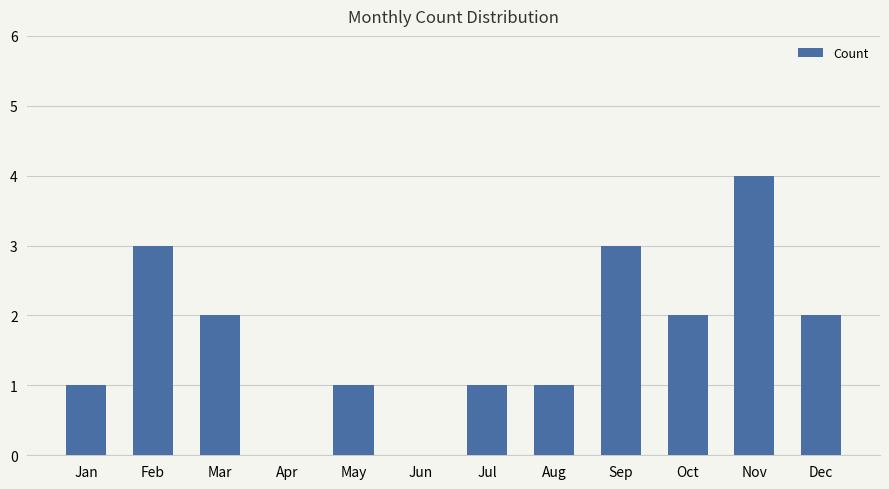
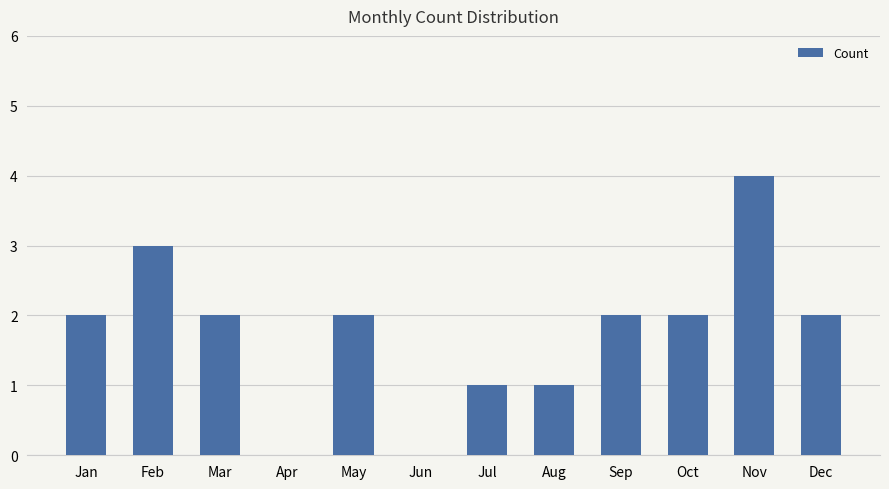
  {
-   "Jan": 1,
+   "Jan": 2,
    "Feb": 3,
    "Mar": 2,
    "Apr": 0,
-   "May": 1,
+   "May": 2,
    "Jun": 0,
    "Jul": 1,
    "Aug": 1,
-   "Sep": 3,
+   "Sep": 2,
    "Oct": 2,
    "Nov": 4,
    "Dec": 2
  }
